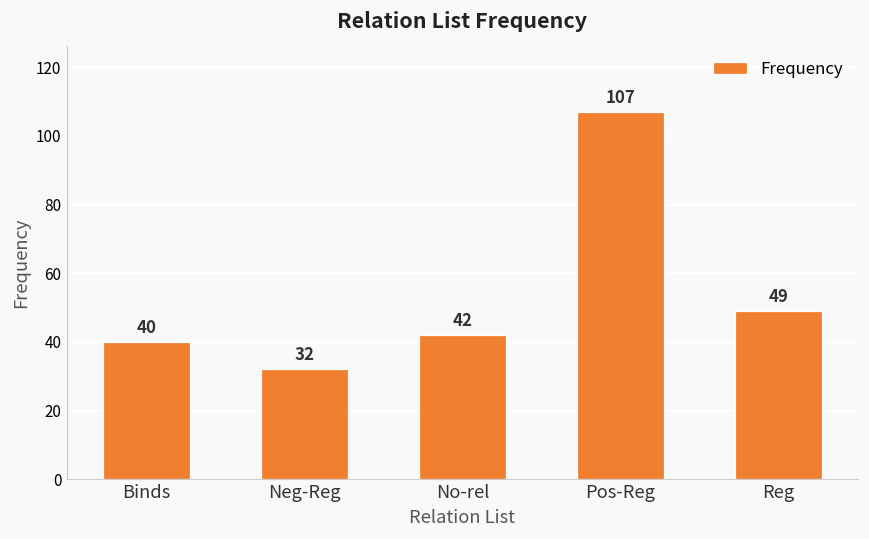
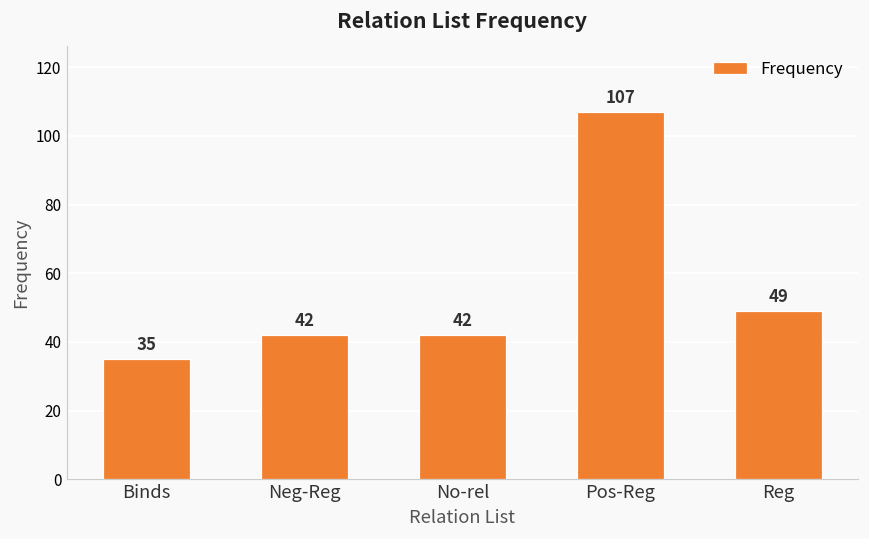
  {
-   "Binds": 40,
-   "Neg-Reg": 32,
+   "Binds": 35,
+   "Neg-Reg": 42,
    "No-rel": 42,
    "Pos-Reg": 107,
    "Reg": 49
  }
